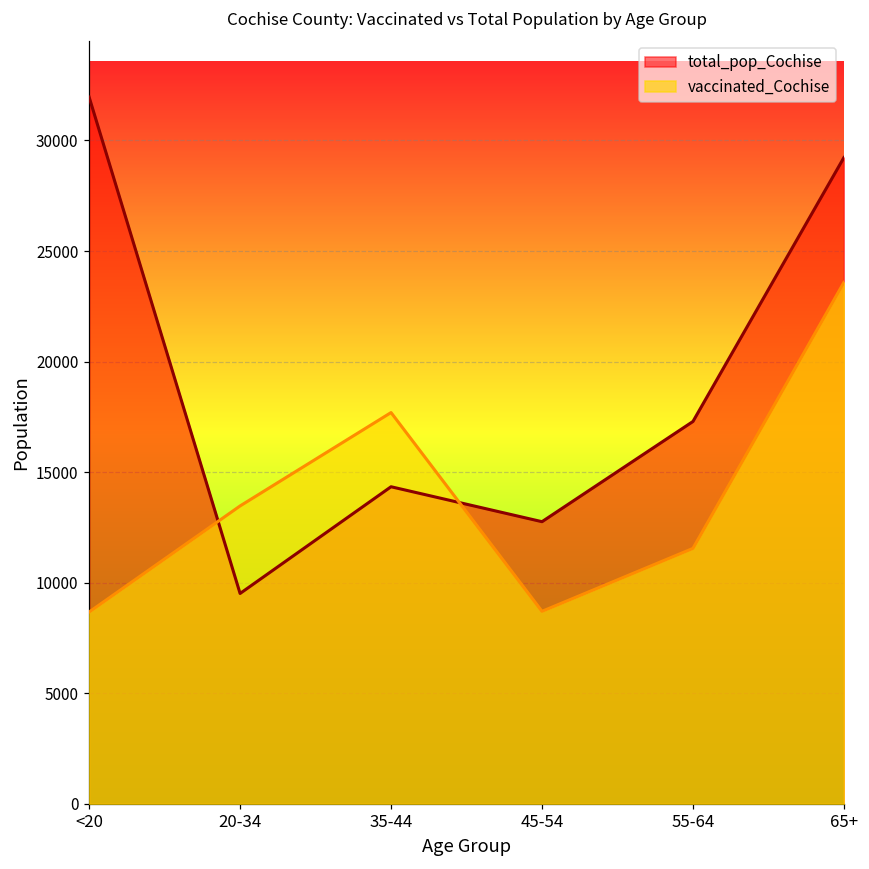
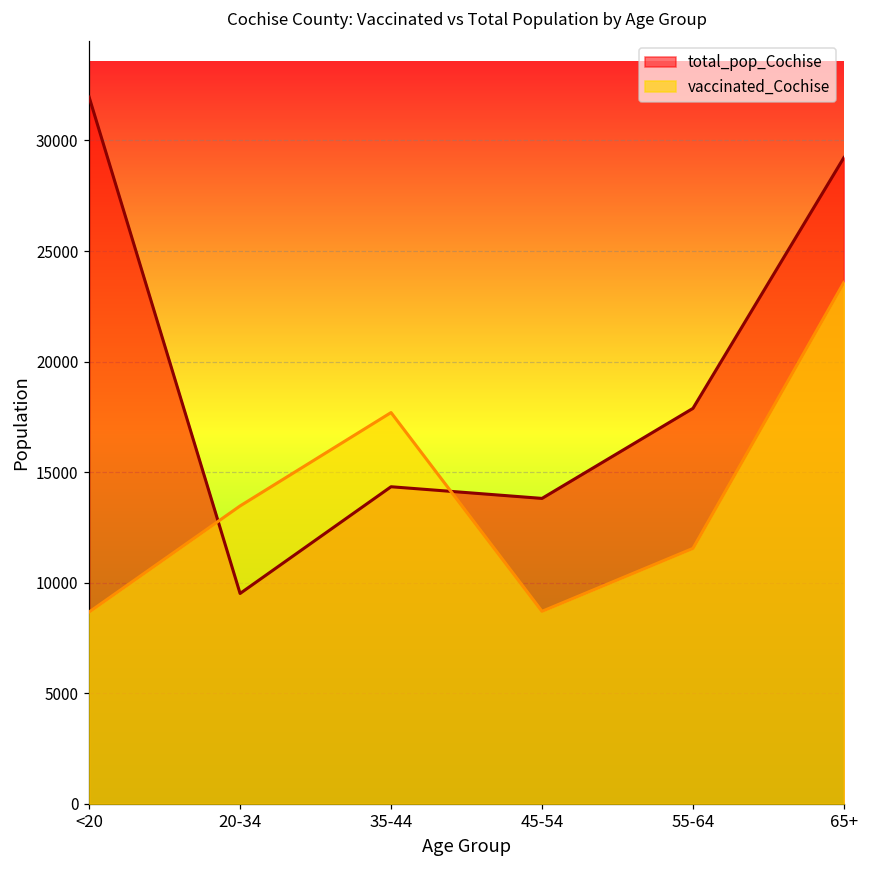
  {
    "total_pop_Cochise": {
      "<20": 32000,
      "20-34": 9500,
      "35-44": 14300,
-     "45-54": 12800,
-     "55-64": 17300,
+     "45-54": 13800,
+     "55-64": 17900,
      "65+": 29200
    },
    "vaccinated_Cochise": {
      "<20": 8700,
      "20-34": 13500,
      "35-44": 17700,
      "45-54": 8700,
      "55-64": 11600,
      "65+": 23600
    }
  }
